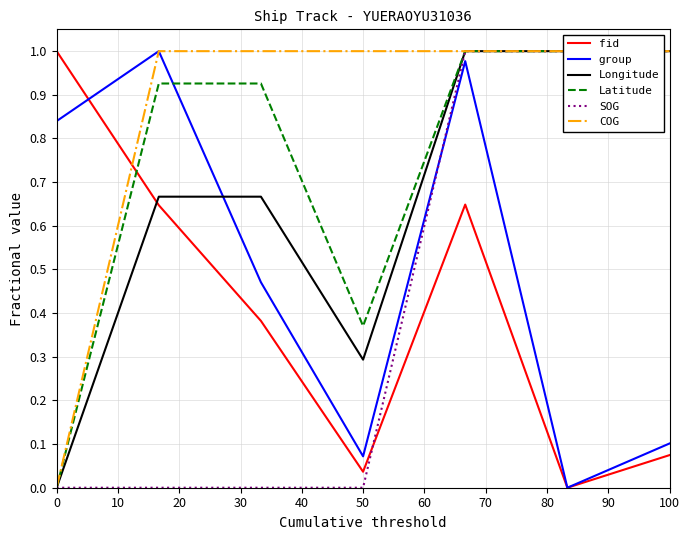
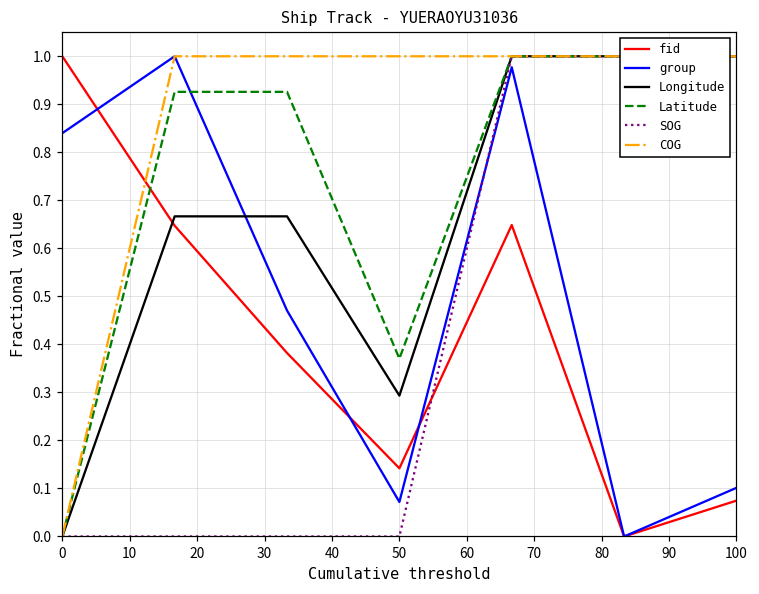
  {
    "fid": {
      "0": 1.00,
-     "50": 0.04,
+     "50": 0.14,
      "100": 0.07
    },
    "group": {
      "0": 0.84,
      "50": 0.07,
      "100": 0.10
    },
    "Longitude": {
      "50": 0.29
    },
    "Latitude": {
      "50": 0.37
    },
    "SOG": {
      "50": 0.00
    },
    "COG": {
      "50": 1.00
    }
  }
